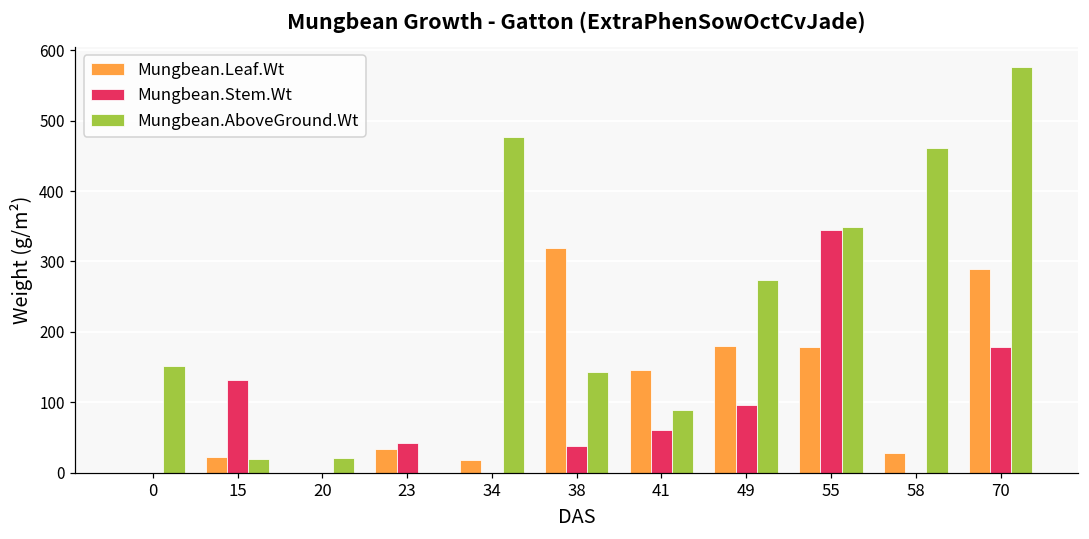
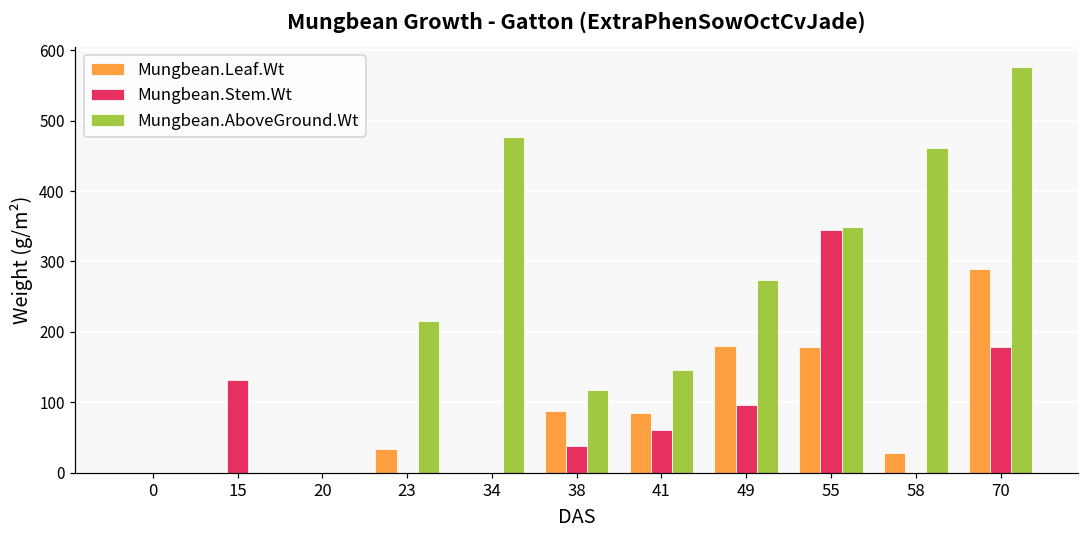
  {
    "Mungbean.Leaf.Wt": {
      "0": 0,
-     "15": 20,
+     "15": 0,
      "20": 0,
      "23": 30,
-     "34": 20,
-     "38": 320,
-     "41": 150,
+     "34": 0,
+     "38": 90,
+     "41": 90,
      "49": 180,
      "55": 180,
      "58": 30,
      "70": 290
    },
    "Mungbean.Stem.Wt": {
      "0": 0,
      "15": 130,
      "20": 0,
-     "23": 40,
+     "23": 0,
      "34": 0,
      "38": 40,
      "41": 60,
      "49": 100,
      "55": 340,
      "58": 0,
      "70": 180
    },
    "Mungbean.AboveGround.Wt": {
-     "0": 150,
-     "15": 20,
-     "20": 20,
-     "23": 0,
+     "0": 0,
+     "15": 0,
+     "20": 0,
+     "23": 220,
      "34": 480,
-     "38": 140,
-     "41": 90,
+     "38": 120,
+     "41": 150,
      "49": 270,
      "55": 350,
      "58": 460,
      "70": 580
    }
  }
